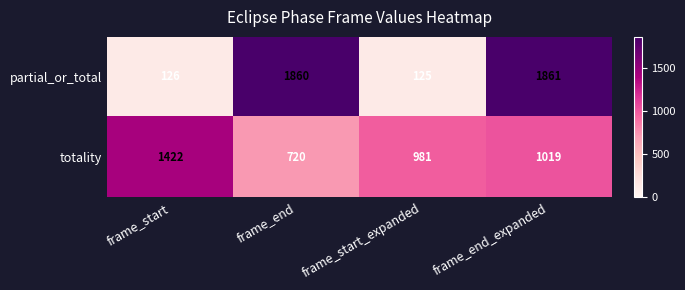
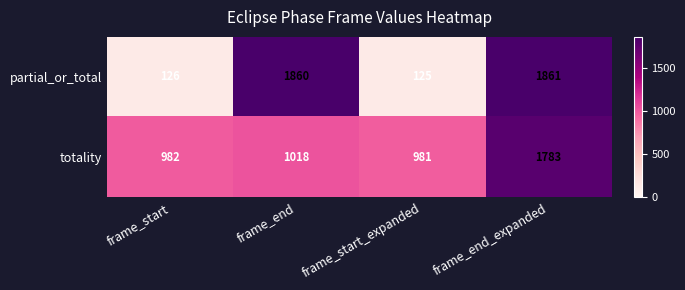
  {
    "partial_or_total": {
      "frame_end": 1860,
      "frame_end_expanded": 1861
    },
    "totality": {
-     "frame_start": 1422,
-     "frame_end": 720,
+     "frame_start": 982,
+     "frame_end": 1018,
      "frame_start_expanded": 981,
-     "frame_end_expanded": 1019
+     "frame_end_expanded": 1783
    }
  }
